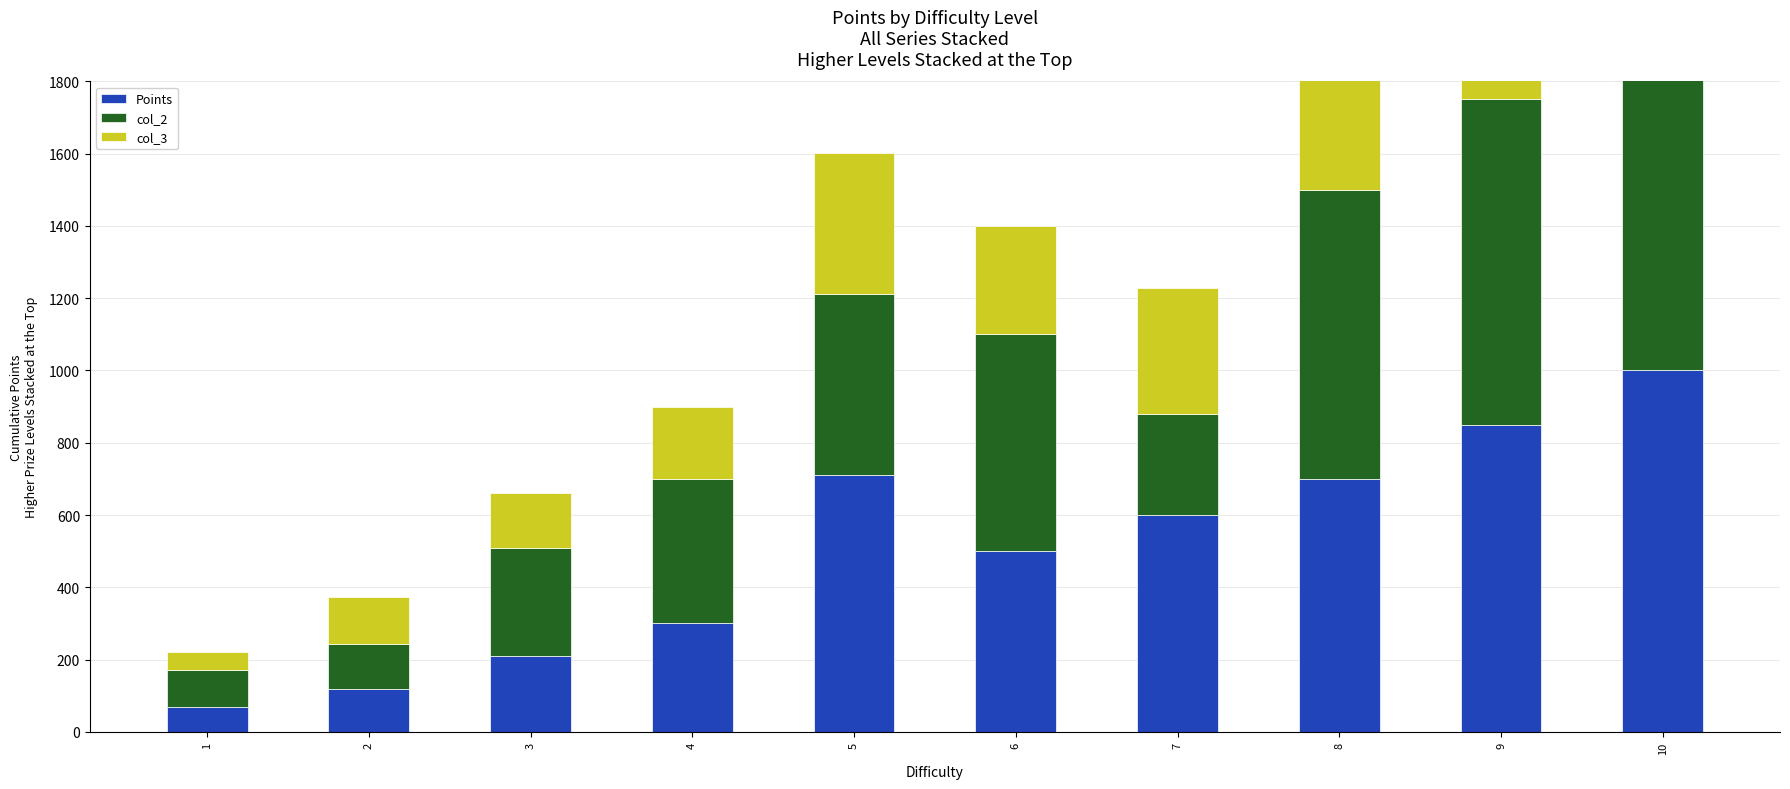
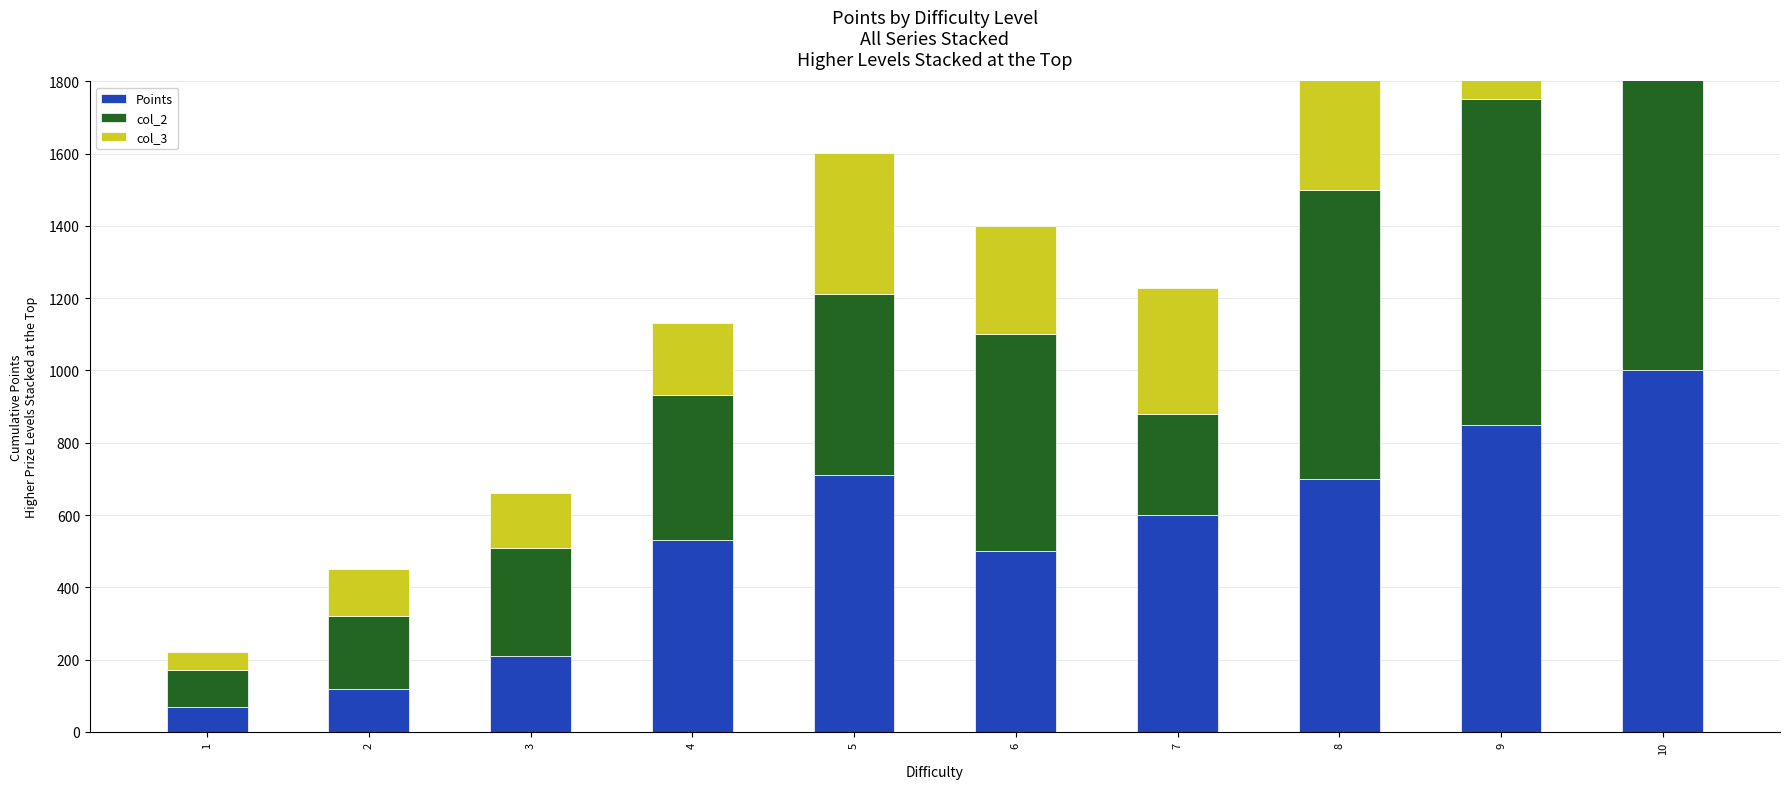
  {
    "Points": {
      "1": 70,
      "2": 120,
      "3": 210,
-     "4": 300,
+     "4": 530,
      "5": 710,
      "6": 500,
      "7": 600,
      "8": 700,
      "9": 850,
      "10": 1000
    },
    "col_2": {
      "1": 100,
-     "2": 120,
+     "2": 200,
      "3": 300,
      "4": 400,
      "5": 500,
      "6": 600,
      "7": 280,
      "8": 800,
      "9": 900
    },
    "col_3": {
      "1": 50,
      "2": 130,
      "3": 150,
      "4": 200,
      "5": 390,
      "6": 300,
      "7": 350
    }
  }
